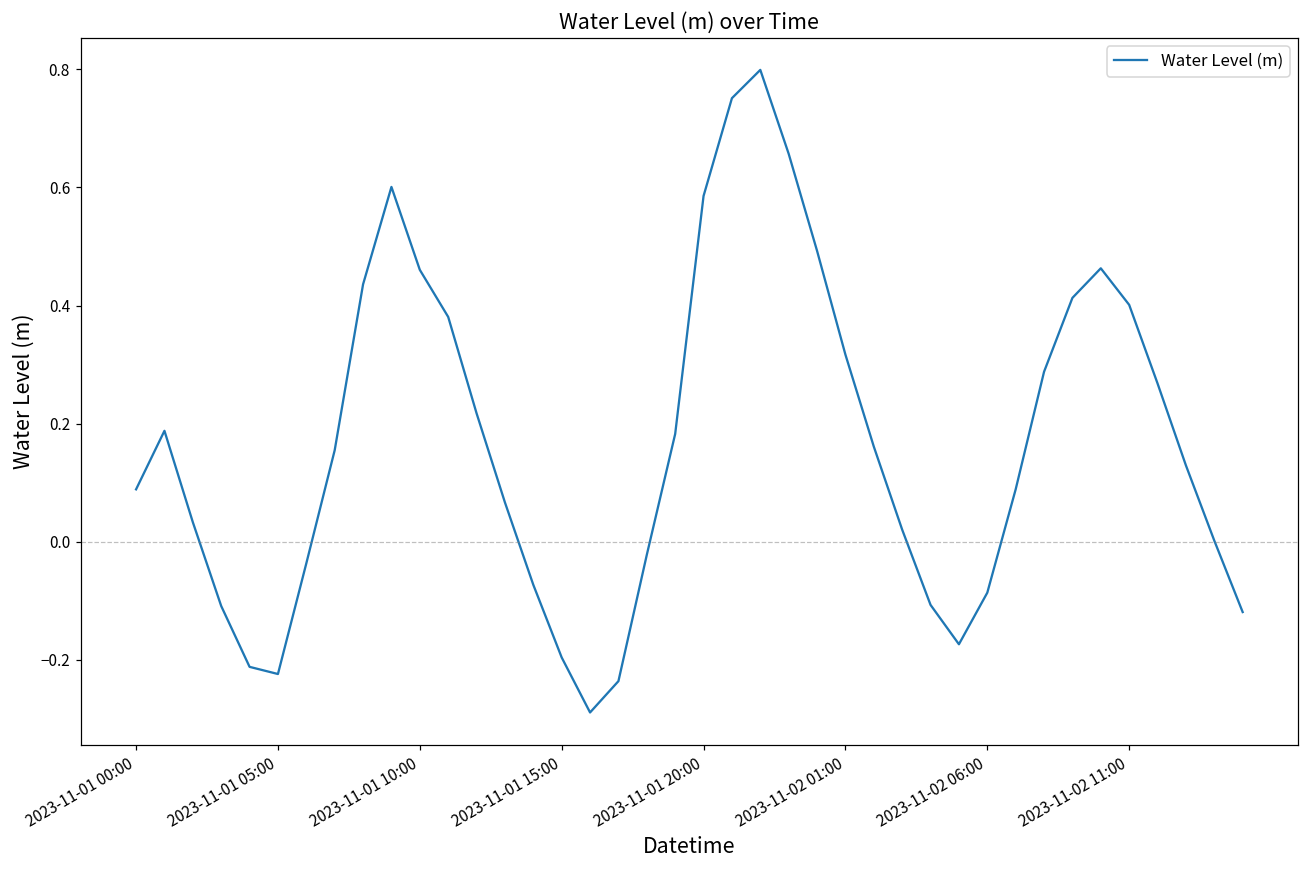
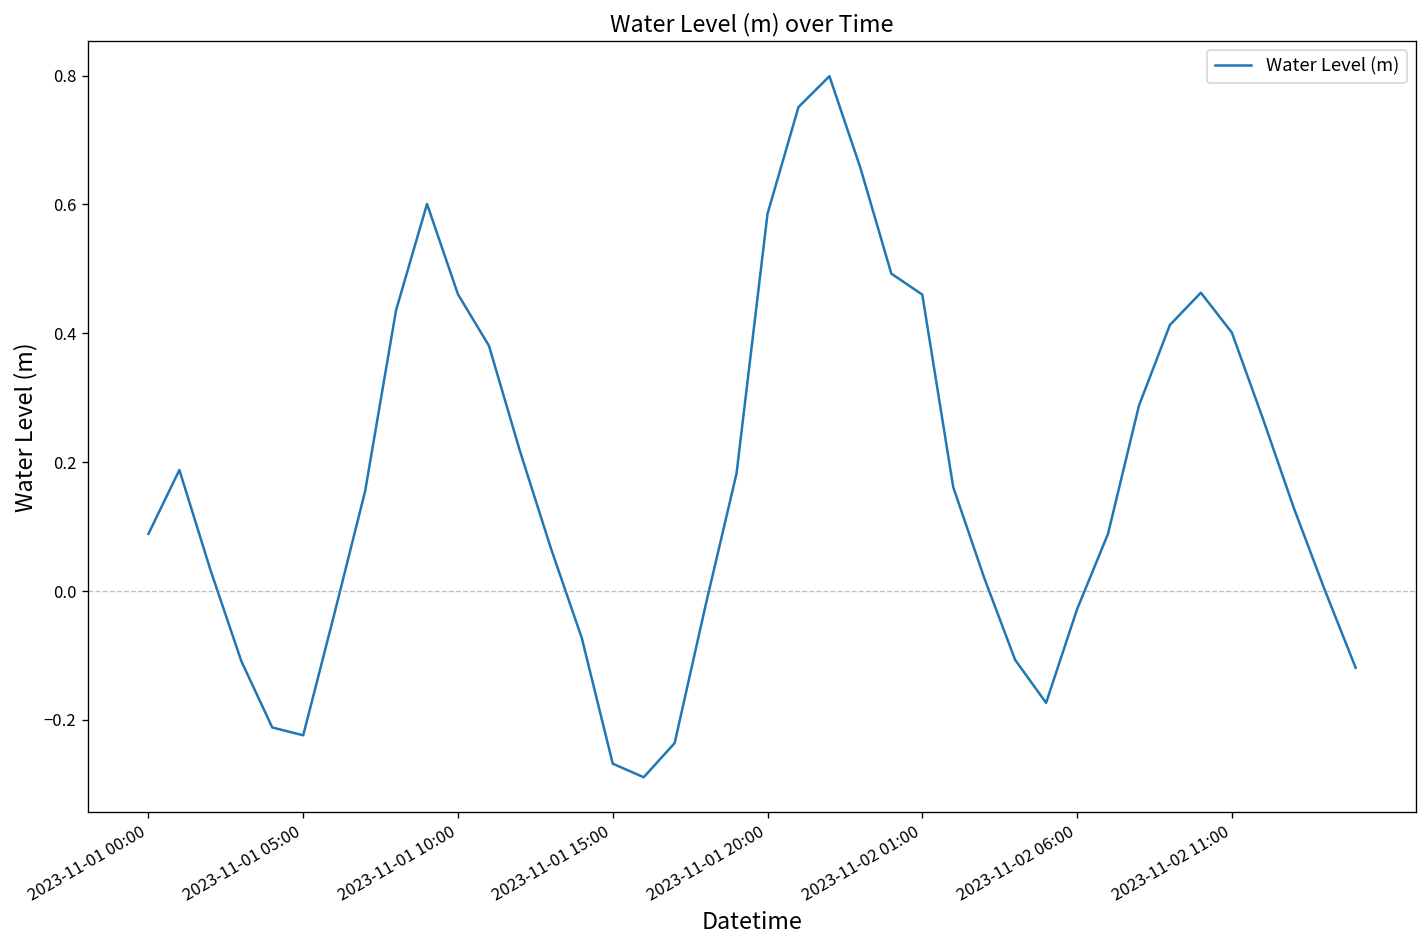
  {
    "2023-11-01 00:00": 0.09,
    "2023-11-01 05:00": -0.22,
    "2023-11-01 10:00": 0.46,
-   "2023-11-01 15:00": -0.20,
+   "2023-11-01 15:00": -0.27,
    "2023-11-01 20:00": 0.59,
-   "2023-11-02 01:00": 0.32,
-   "2023-11-02 06:00": -0.09,
+   "2023-11-02 01:00": 0.46,
+   "2023-11-02 06:00": -0.03,
    "2023-11-02 11:00": 0.40
  }
